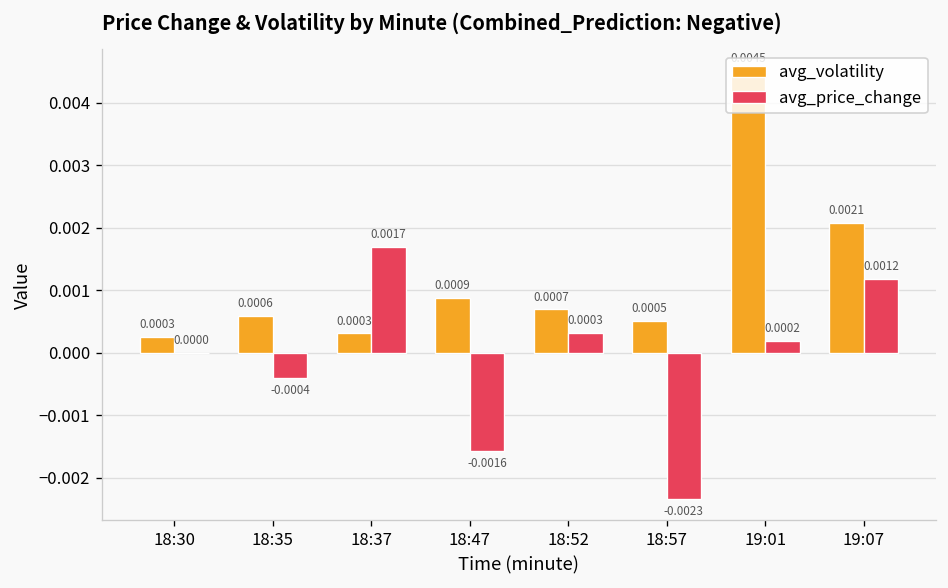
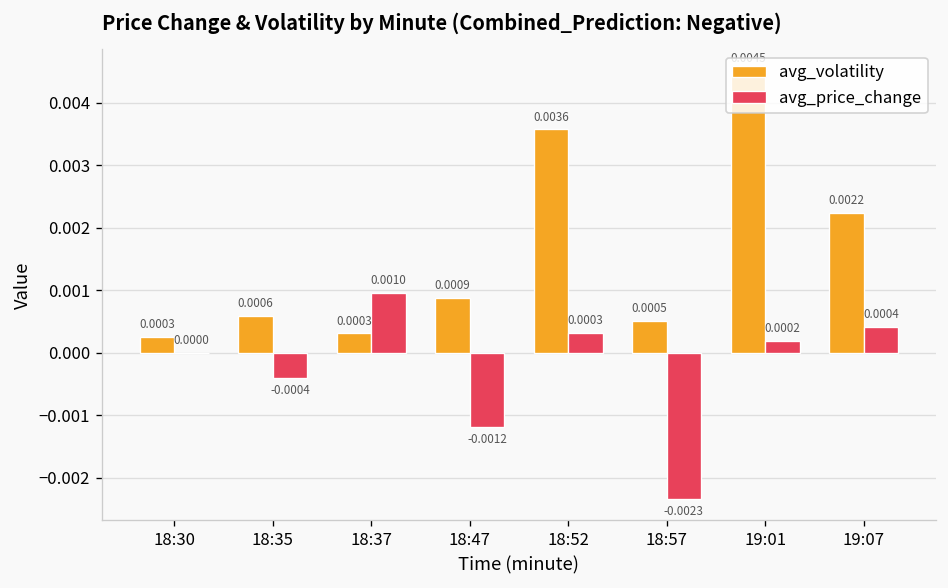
  {
    "avg_volatility": {
      "18:30": 0.0003,
      "18:35": 0.0006,
      "18:37": 0.0003,
      "18:47": 0.0009,
-     "18:52": 0.0007,
+     "18:52": 0.0036,
      "18:57": 0.0005,
-     "19:07": 0.0021
+     "19:07": 0.0022
    },
    "avg_price_change": {
      "18:30": 0.0000,
      "18:35": -0.0004,
-     "18:37": 0.0017,
-     "18:47": -0.0016,
+     "18:37": 0.0010,
+     "18:47": -0.0012,
      "18:52": 0.0003,
      "18:57": -0.0023,
      "19:01": 0.0002,
-     "19:07": 0.0012
+     "19:07": 0.0004
    }
  }
